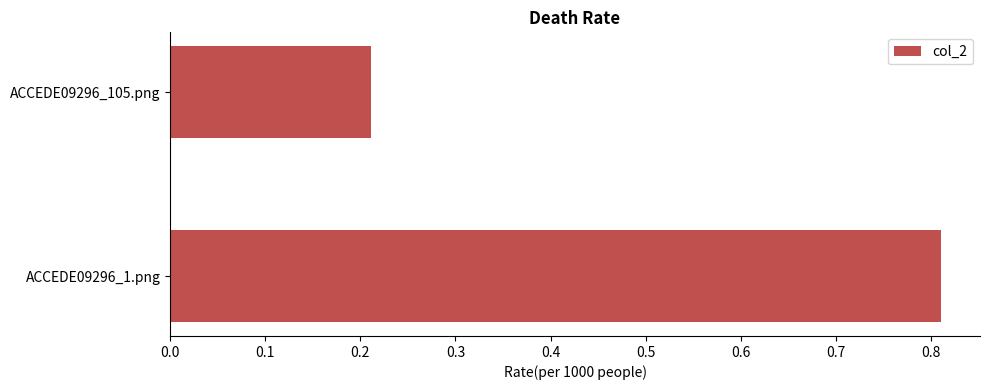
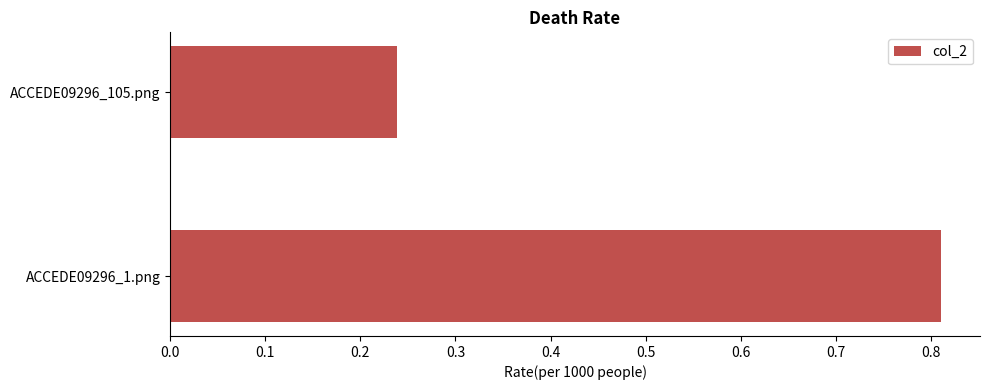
  {
-   "ACCEDE09296_105.png": 0.21,
+   "ACCEDE09296_105.png": 0.24,
    "ACCEDE09296_1.png": 0.81
  }
